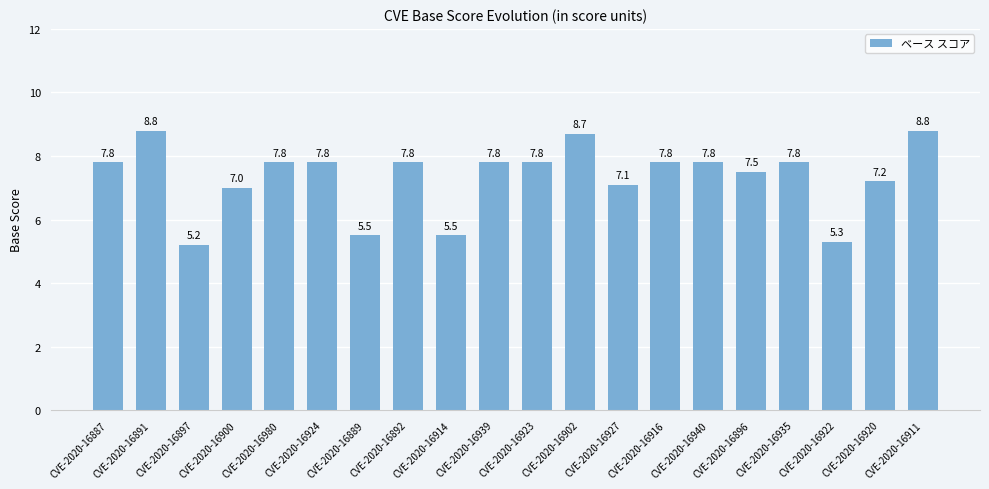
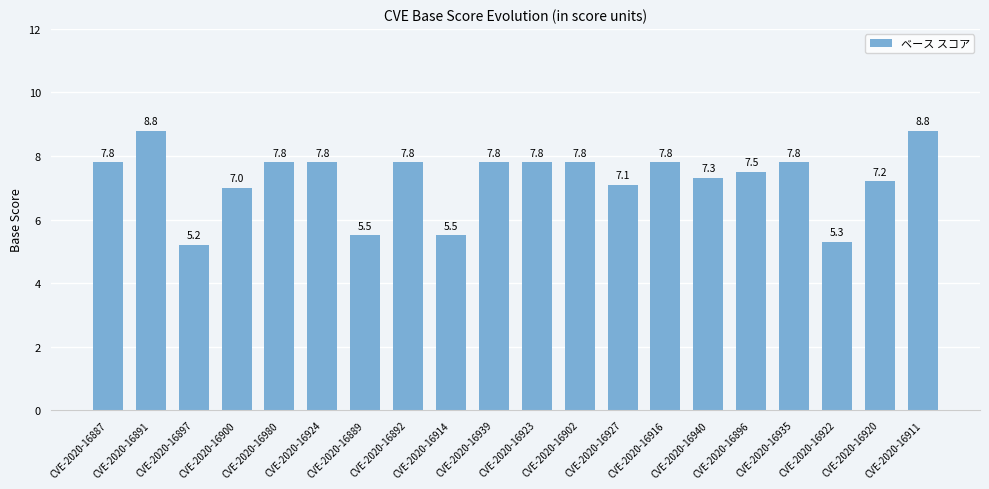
  {
    "CVE-2020-16887": 7.8,
    "CVE-2020-16891": 8.8,
    "CVE-2020-16897": 5.2,
    "CVE-2020-16900": 7.0,
    "CVE-2020-16980": 7.8,
    "CVE-2020-16924": 7.8,
    "CVE-2020-16889": 5.5,
    "CVE-2020-16892": 7.8,
    "CVE-2020-16914": 5.5,
    "CVE-2020-16939": 7.8,
    "CVE-2020-16923": 7.8,
-   "CVE-2020-16902": 8.7,
+   "CVE-2020-16902": 7.8,
    "CVE-2020-16927": 7.1,
    "CVE-2020-16916": 7.8,
-   "CVE-2020-16940": 7.8,
+   "CVE-2020-16940": 7.3,
    "CVE-2020-16896": 7.5,
    "CVE-2020-16935": 7.8,
    "CVE-2020-16922": 5.3,
    "CVE-2020-16920": 7.2,
    "CVE-2020-16911": 8.8
  }
